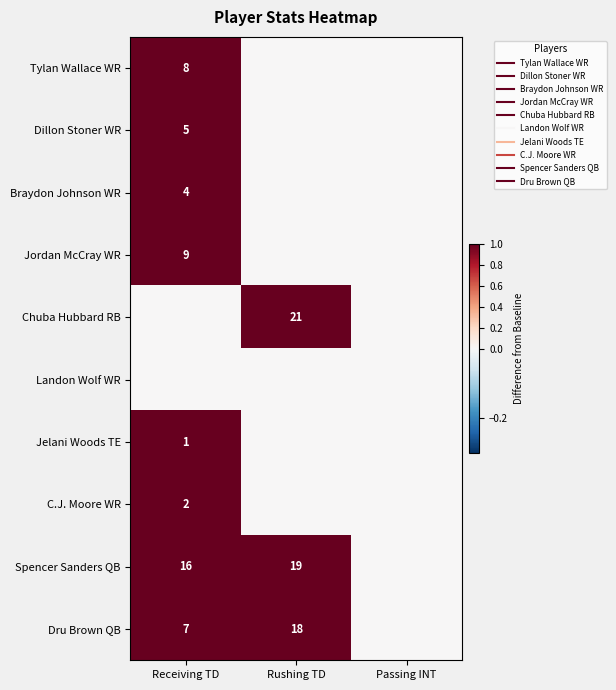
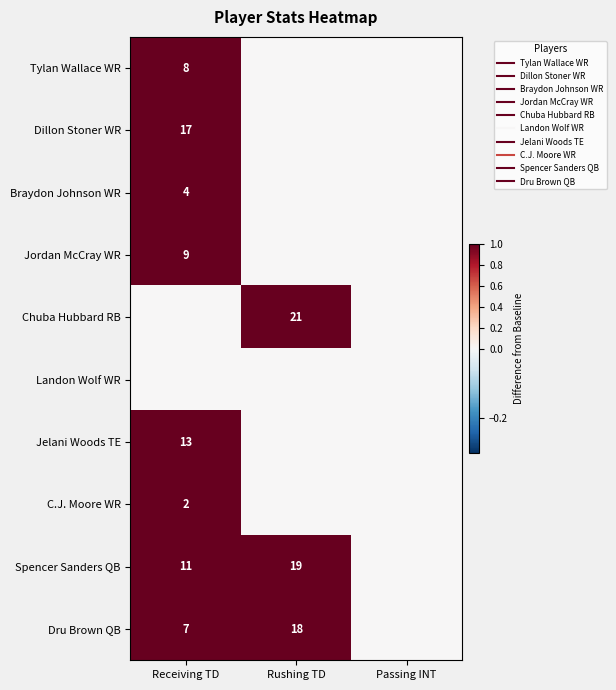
  {
    "Tylan Wallace WR": {
      "Receiving TD": 8
    },
    "Dillon Stoner WR": {
-     "Receiving TD": 5
+     "Receiving TD": 17
    },
    "Braydon Johnson WR": {
      "Receiving TD": 4
    },
    "Jordan McCray WR": {
      "Receiving TD": 9
    },
    "Chuba Hubbard RB": {
      "Rushing TD": 21
    },
    "Jelani Woods TE": {
-     "Receiving TD": 1
+     "Receiving TD": 13
    },
    "C.J. Moore WR": {
      "Receiving TD": 2
    },
    "Spencer Sanders QB": {
-     "Receiving TD": 16,
+     "Receiving TD": 11,
      "Rushing TD": 19
    },
    "Dru Brown QB": {
      "Receiving TD": 7,
      "Rushing TD": 18
    }
  }
